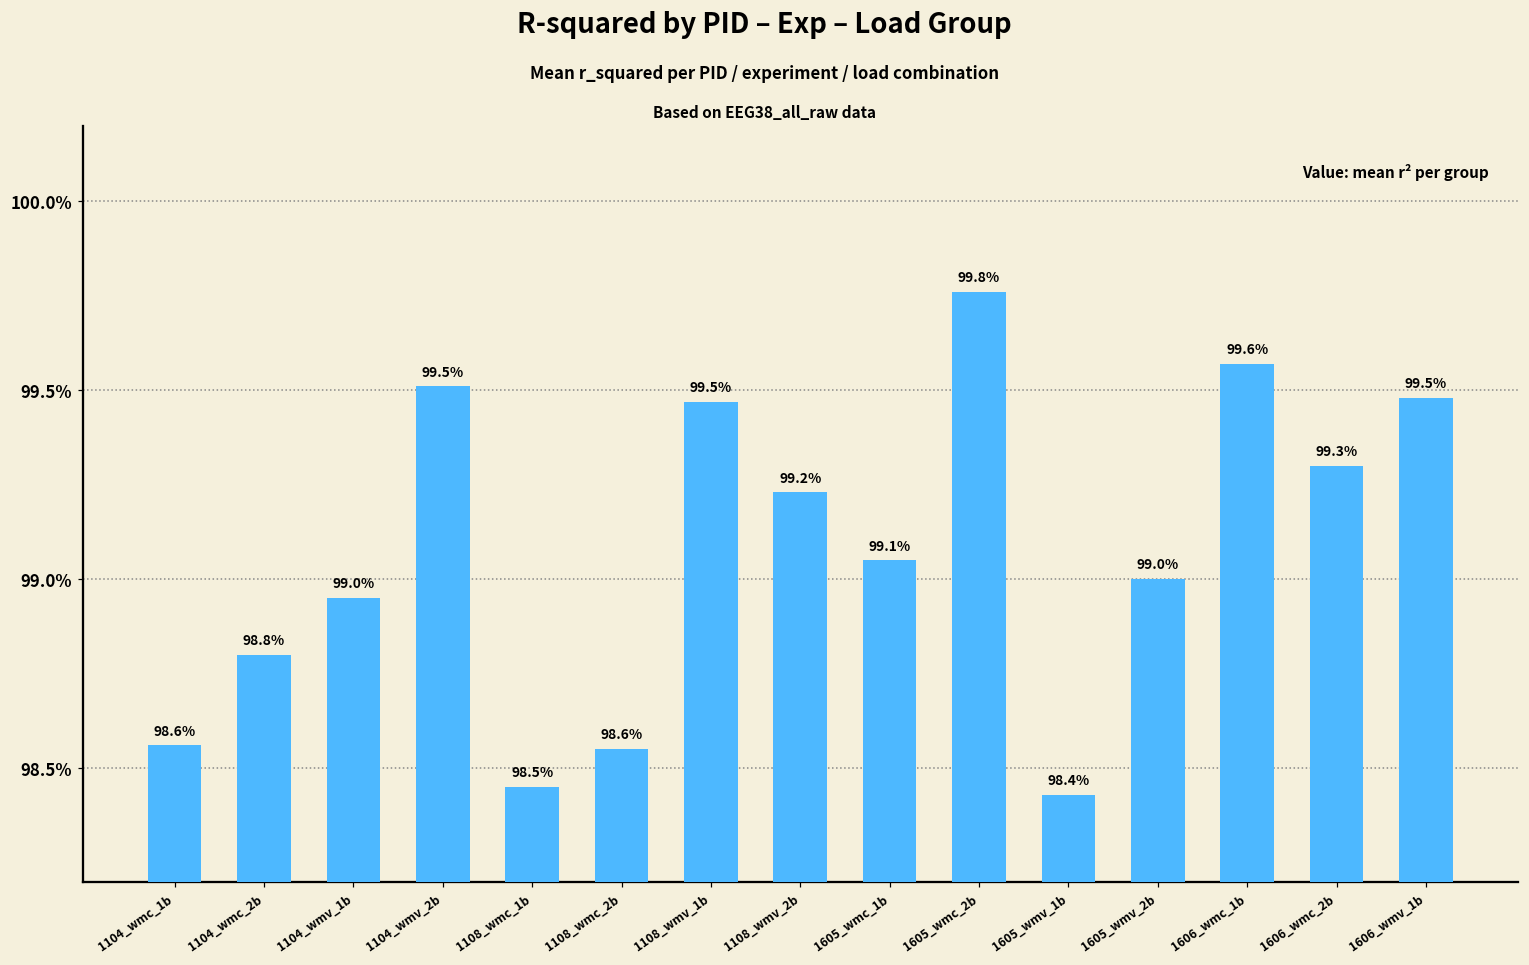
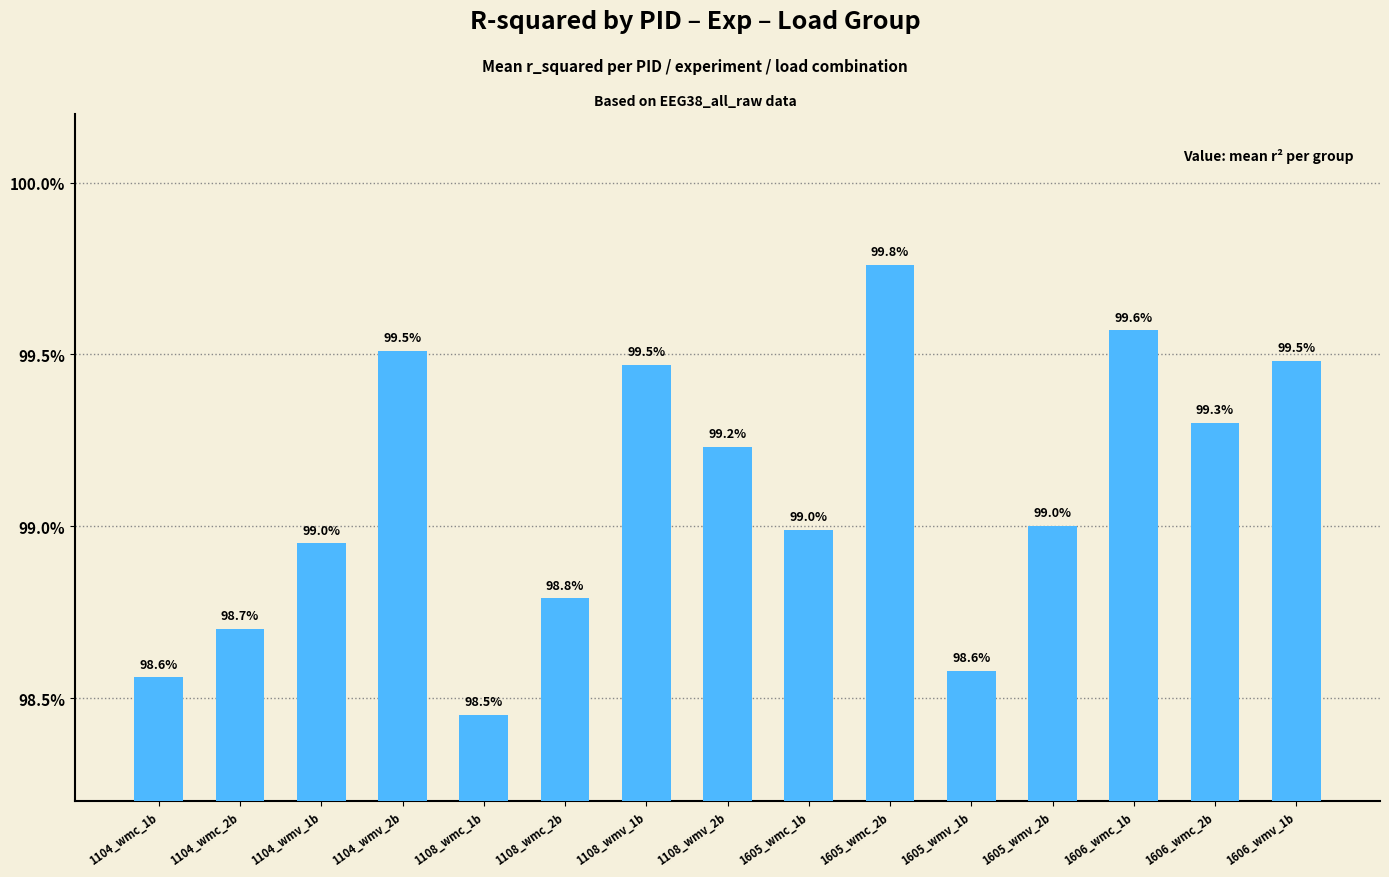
  {
    "1104_wmc_1b": "98.6%",
-   "1104_wmc_2b": "98.8%",
+   "1104_wmc_2b": "98.7%",
    "1104_wmv_1b": "99.0%",
    "1104_wmv_2b": "99.5%",
    "1108_wmc_1b": "98.5%",
-   "1108_wmc_2b": "98.6%",
+   "1108_wmc_2b": "98.8%",
    "1108_wmv_1b": "99.5%",
    "1108_wmv_2b": "99.2%",
-   "1605_wmc_1b": "99.1%",
+   "1605_wmc_1b": "99.0%",
    "1605_wmc_2b": "99.8%",
-   "1605_wmv_1b": "98.4%",
+   "1605_wmv_1b": "98.6%",
    "1605_wmv_2b": "99.0%",
    "1606_wmc_1b": "99.6%",
    "1606_wmc_2b": "99.3%",
    "1606_wmv_1b": "99.5%"
  }
